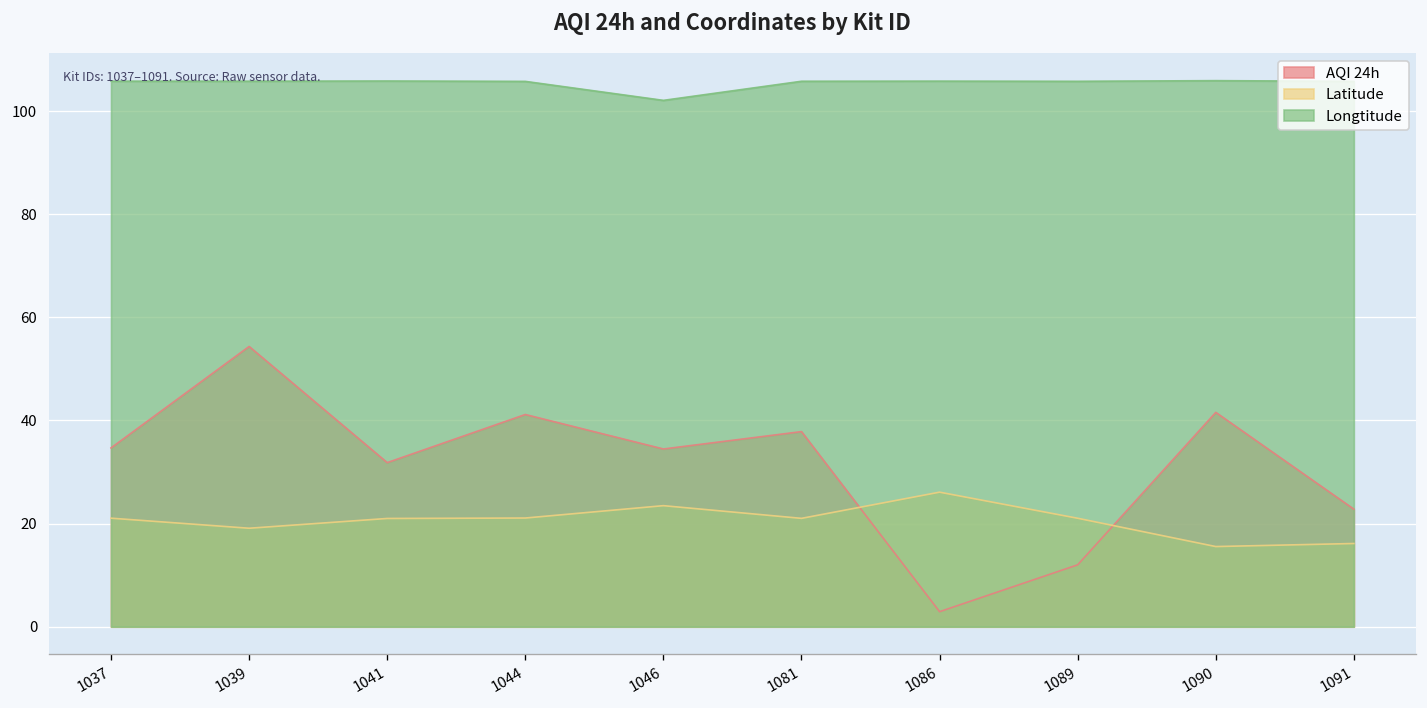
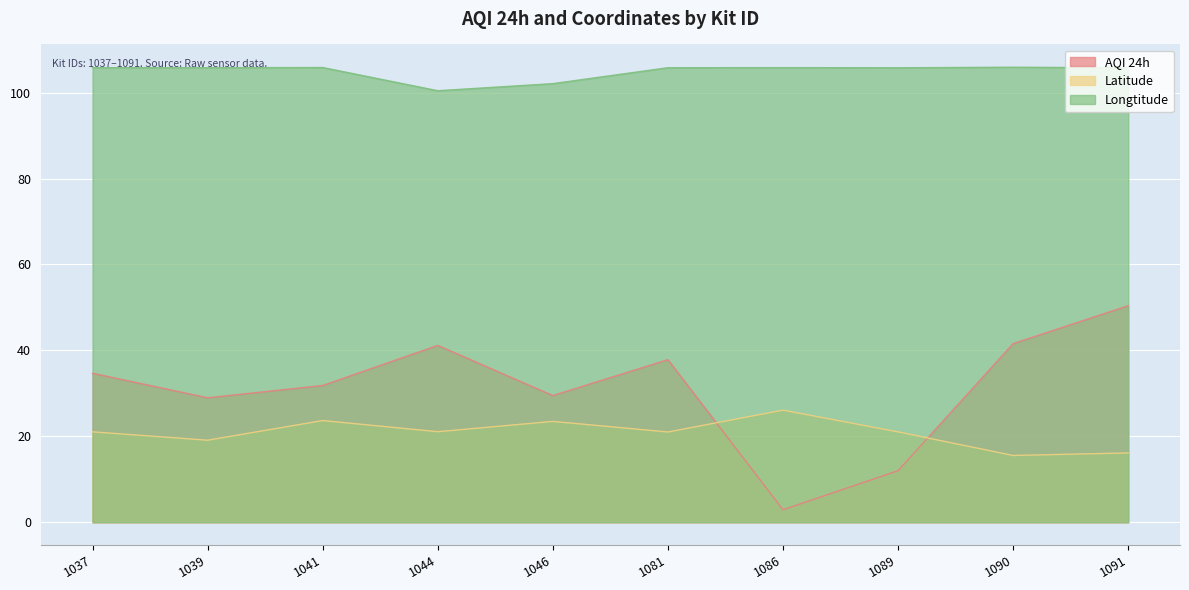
  {
    "AQI 24h": {
      "1037": 35,
-     "1039": 54,
+     "1039": 29,
      "1041": 32,
      "1044": 41,
-     "1046": 34,
+     "1046": 29,
      "1081": 38,
      "1086": 3,
      "1089": 12,
      "1090": 42,
-     "1091": 23
+     "1091": 50
    },
    "Latitude": {
      "1037": 21,
      "1039": 19,
-     "1041": 21,
+     "1041": 24,
      "1044": 21,
      "1046": 23,
      "1081": 21,
      "1086": 26,
      "1089": 21,
      "1090": 16,
      "1091": 16
    },
    "Longtitude": {
      "1041": 106,
-     "1044": 106,
+     "1044": 100,
      "1046": 102,
      "1081": 106,
      "1086": 106,
      "1089": 106,
      "1090": 106
    }
  }
